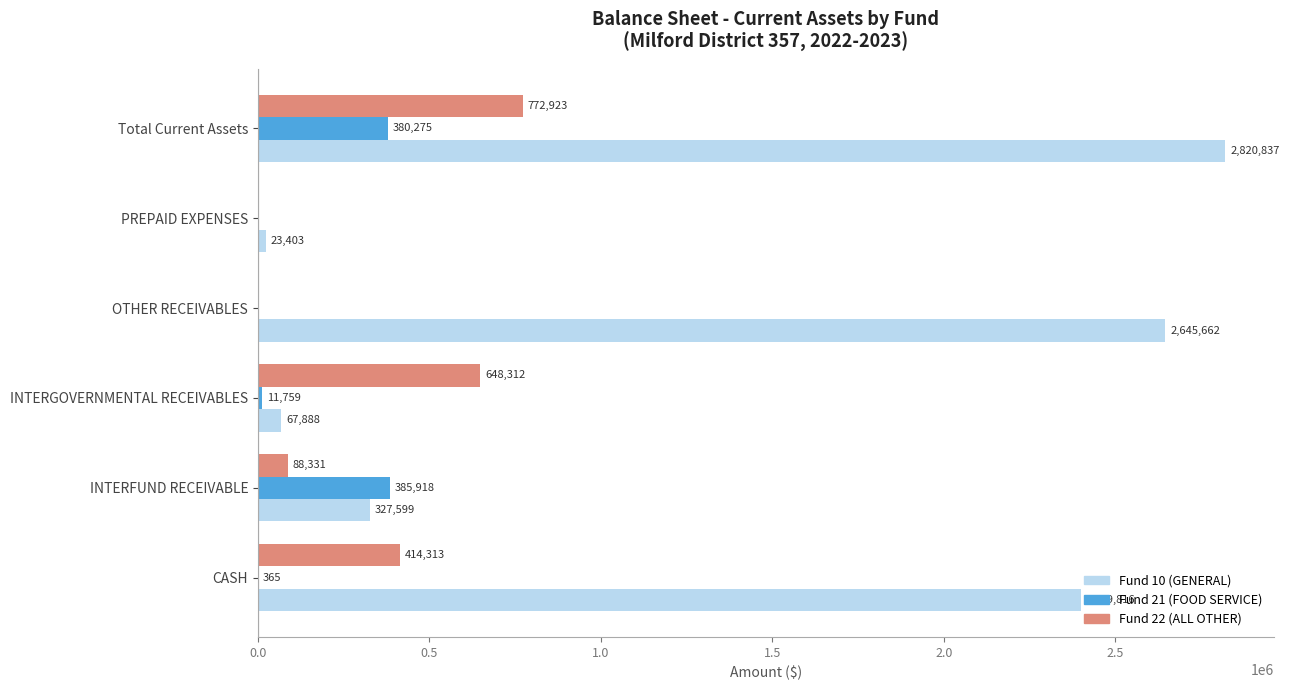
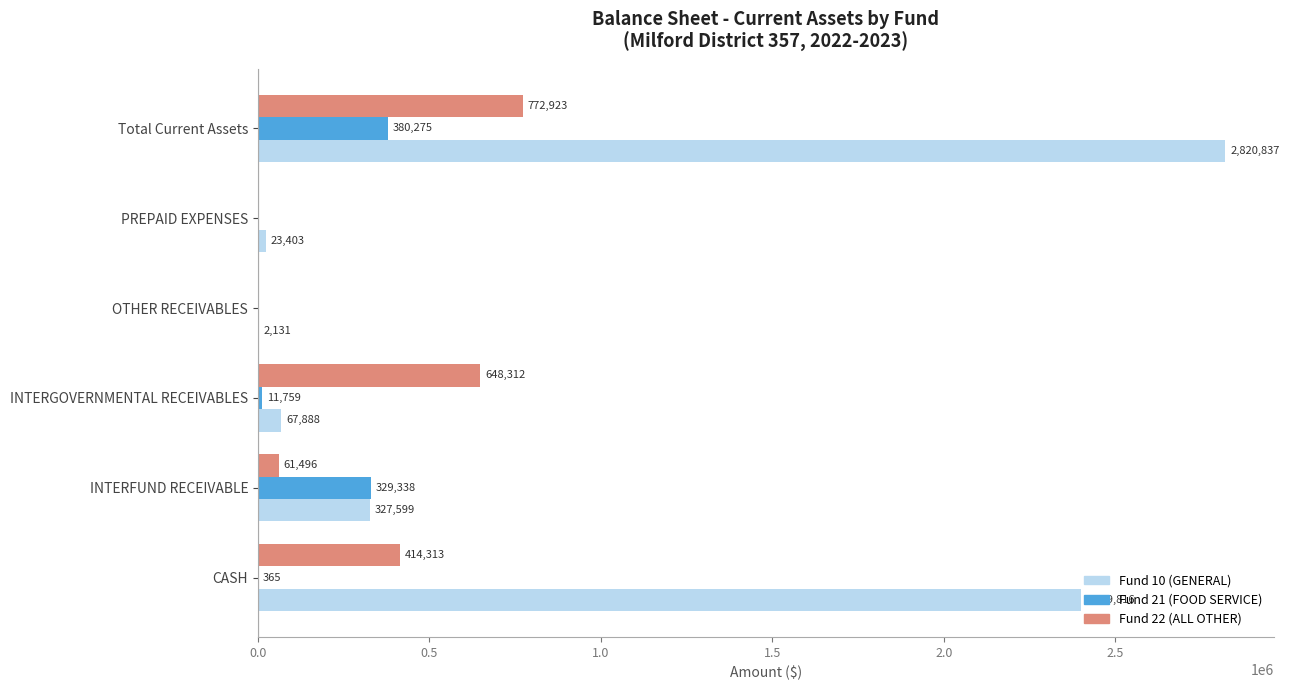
  {
    "Fund 10 (GENERAL)": {
      "Total Current Assets": "2,820,837",
      "PREPAID EXPENSES": "23,403",
-     "OTHER RECEIVABLES": "2,645,662",
+     "OTHER RECEIVABLES": "2,131",
      "INTERGOVERNMENTAL RECEIVABLES": "67,888",
      "INTERFUND RECEIVABLE": "327,599",
      "CASH": "2,399,816"
    },
    "Fund 21 (FOOD SERVICE)": {
      "Total Current Assets": "380,275",
      "INTERGOVERNMENTAL RECEIVABLES": "11,759",
-     "INTERFUND RECEIVABLE": "385,918",
+     "INTERFUND RECEIVABLE": "329,338",
      "CASH": "365"
    },
    "Fund 22 (ALL OTHER)": {
      "Total Current Assets": "772,923",
      "INTERGOVERNMENTAL RECEIVABLES": "648,312",
-     "INTERFUND RECEIVABLE": "88,331",
+     "INTERFUND RECEIVABLE": "61,496",
      "CASH": "414,313"
    }
  }
